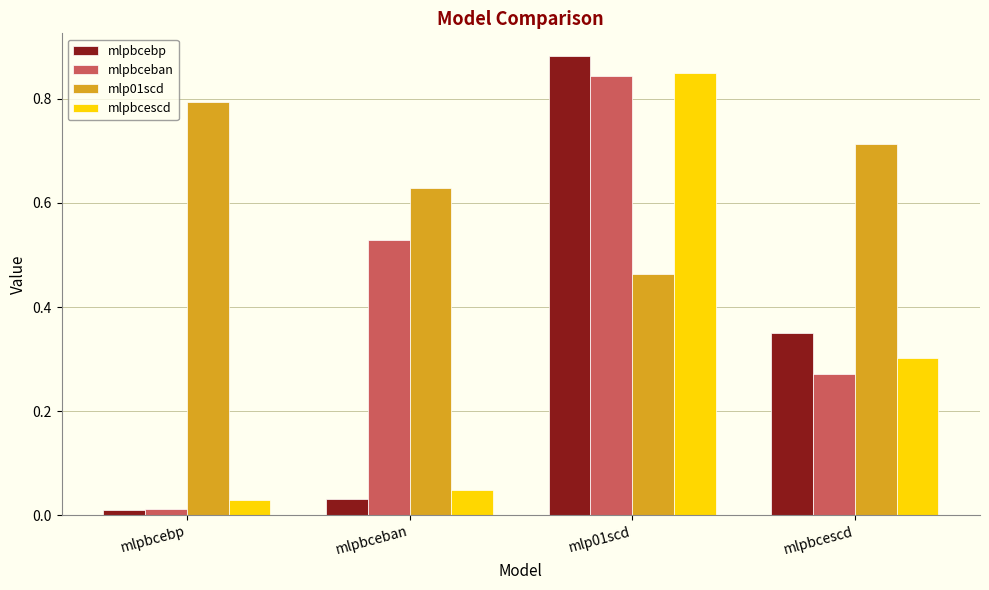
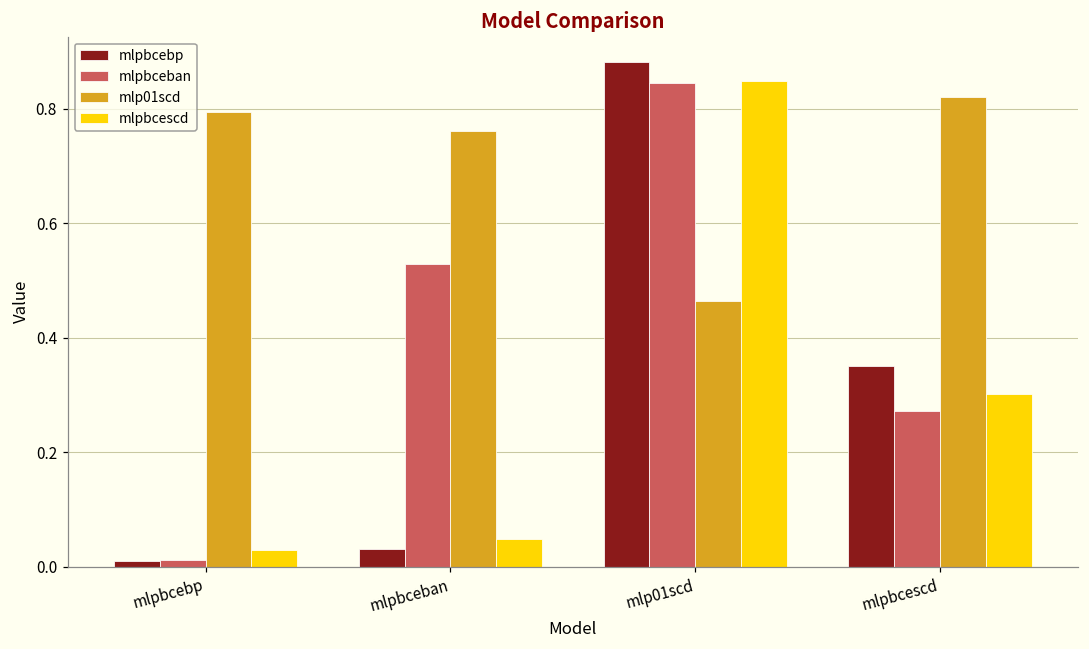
  {
    "mlpbcebp": {
      "mlpbcebp": 0.01,
      "mlpbceban": 0.03,
      "mlp01scd": 0.88,
      "mlpbcescd": 0.35
    },
    "mlpbceban": {
      "mlpbcebp": 0.01,
      "mlpbceban": 0.53,
      "mlp01scd": 0.85,
      "mlpbcescd": 0.27
    },
    "mlp01scd": {
      "mlpbcebp": 0.79,
-     "mlpbceban": 0.63,
+     "mlpbceban": 0.76,
      "mlp01scd": 0.46,
-     "mlpbcescd": 0.71
+     "mlpbcescd": 0.82
    },
    "mlpbcescd": {
      "mlpbcebp": 0.03,
      "mlpbceban": 0.05,
      "mlp01scd": 0.85,
      "mlpbcescd": 0.30
    }
  }
